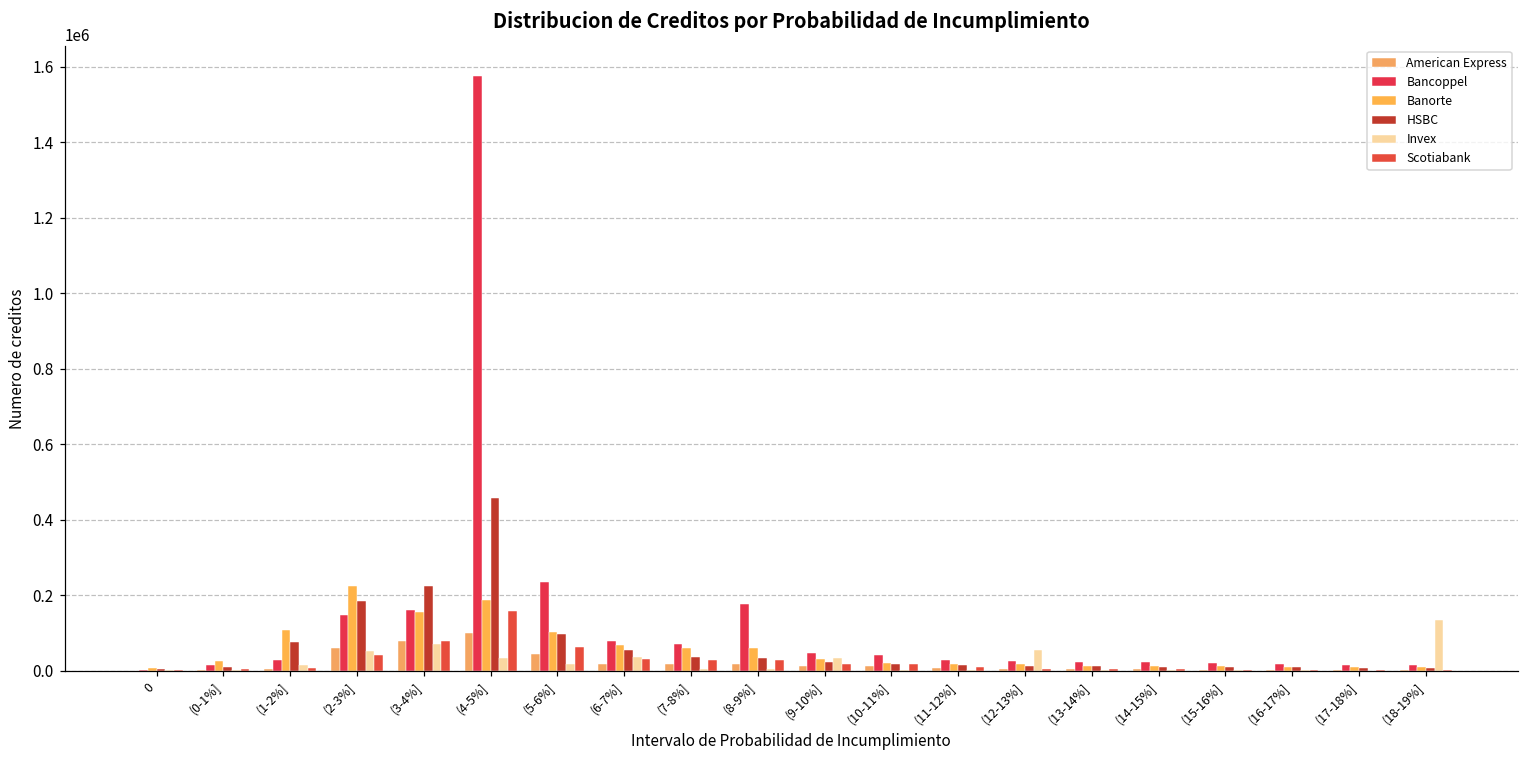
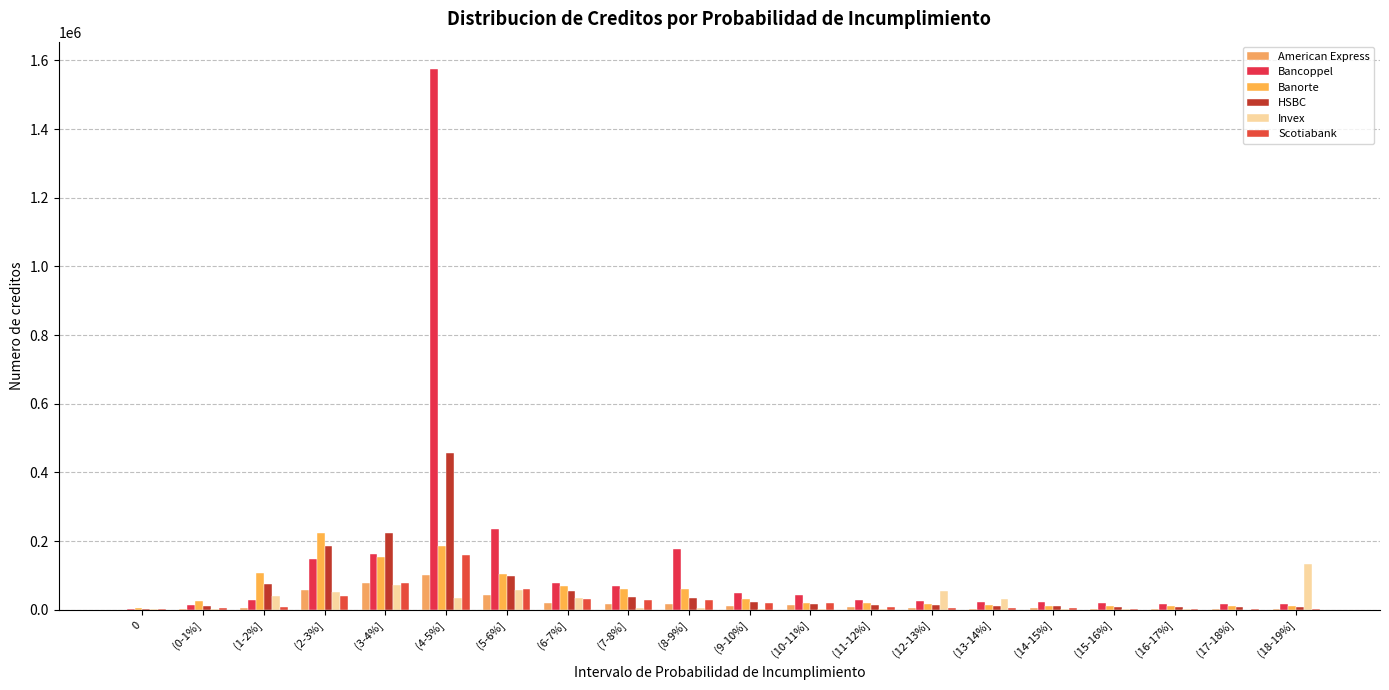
  {
    "Invex": {
-     "(1-2%]": 10000,
+     "(1-2%]": 40000,
      "(2-3%]": 50000,
      "(3-4%]": 70000,
      "(4-5%]": 30000,
-     "(5-6%]": 20000,
+     "(5-6%]": 60000,
      "(6-7%]": 40000,
-     "(9-10%]": 30000,
+     "(9-10%]": 0,
      "(12-13%]": 50000,
-     "(13-14%]": 0,
+     "(13-14%]": 30000,
      "(18-19%]": 130000
    }
  }
